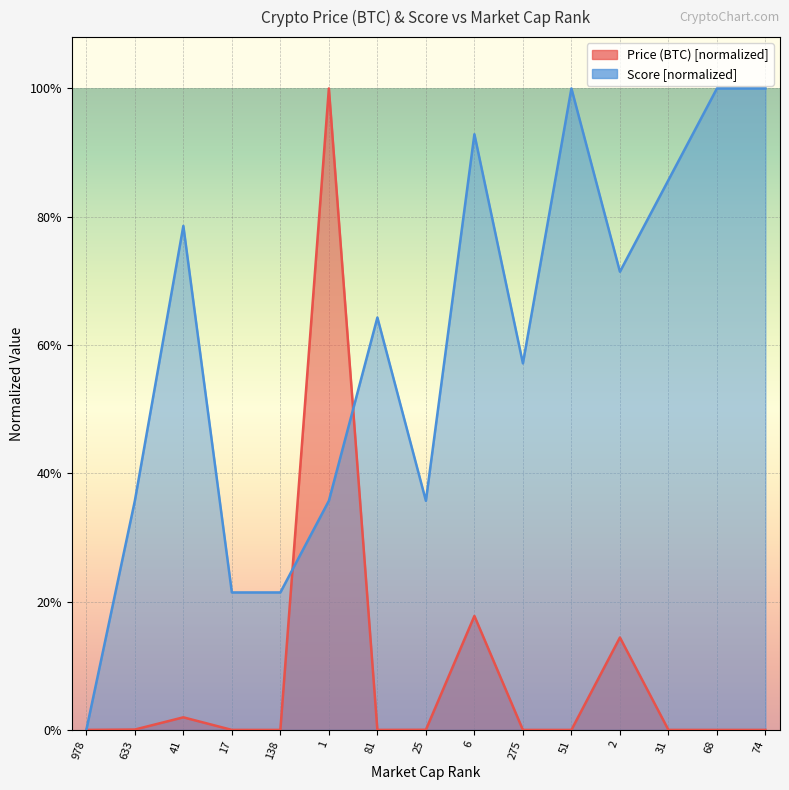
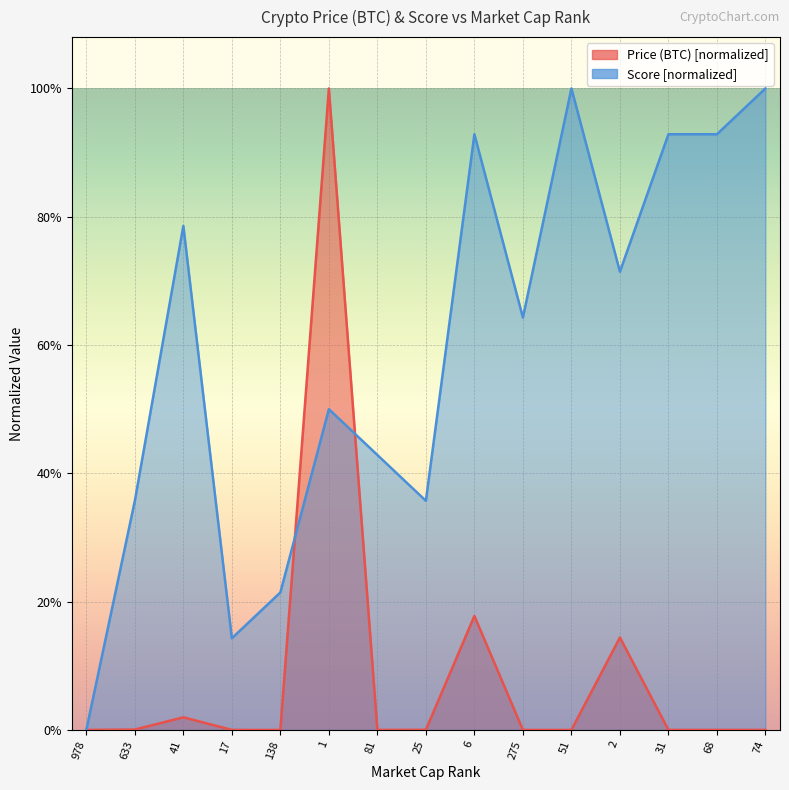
  {
    "Price (BTC) [normalized]": {
      "633": "0%",
      "41": "2%",
      "17": "0%",
      "138": "0%",
      "1": "100%",
      "81": "0%",
      "25": "0%",
      "6": "18%",
      "275": "0%",
      "51": "0%",
      "2": "14%",
      "31": "0%",
      "68": "0%",
      "74": "0%"
    },
    "Score [normalized]": {
      "633": "36%",
      "41": "79%",
-     "17": "21%",
+     "17": "14%",
      "138": "21%",
-     "1": "36%",
-     "81": "64%",
+     "1": "50%",
+     "81": "43%",
      "25": "36%",
      "6": "93%",
-     "275": "57%",
+     "275": "64%",
      "51": "100%",
      "2": "71%",
-     "31": "86%",
-     "68": "100%",
+     "31": "93%",
+     "68": "93%",
      "74": "100%"
    }
  }
